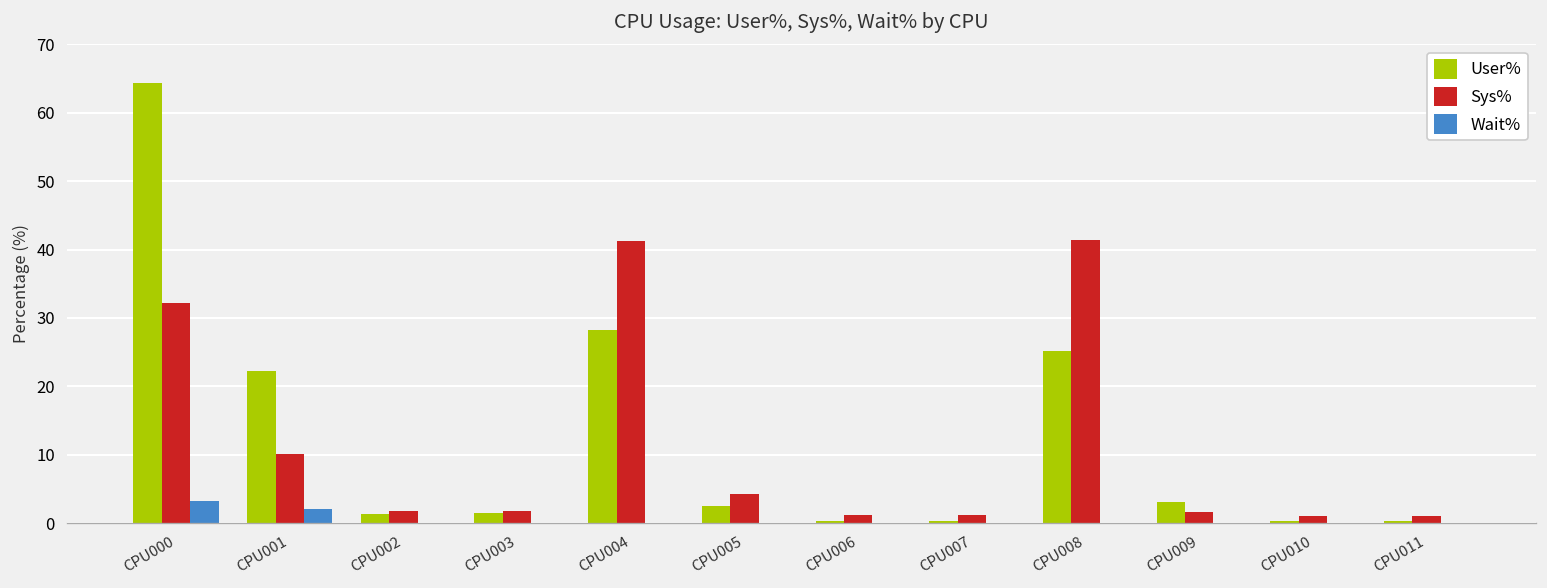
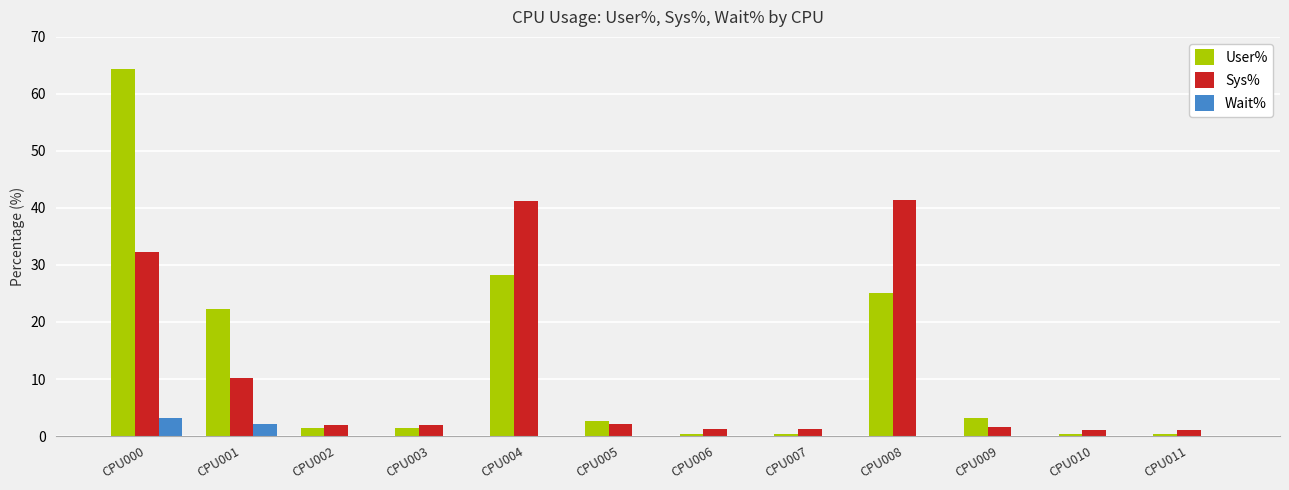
  {
    "User%": {
      "CPU000": 64,
      "CPU001": 22,
      "CPU002": 1,
      "CPU003": 1,
      "CPU004": 28,
      "CPU005": 3,
      "CPU008": 25,
      "CPU009": 3
    },
    "Sys%": {
      "CPU000": 32,
      "CPU001": 10,
      "CPU002": 2,
      "CPU003": 2,
      "CPU004": 41,
-     "CPU005": 4,
+     "CPU005": 2,
      "CPU006": 1,
      "CPU007": 1,
      "CPU008": 41,
      "CPU009": 2,
      "CPU010": 1,
      "CPU011": 1
    },
    "Wait%": {
      "CPU000": 3,
      "CPU001": 2
    }
  }
